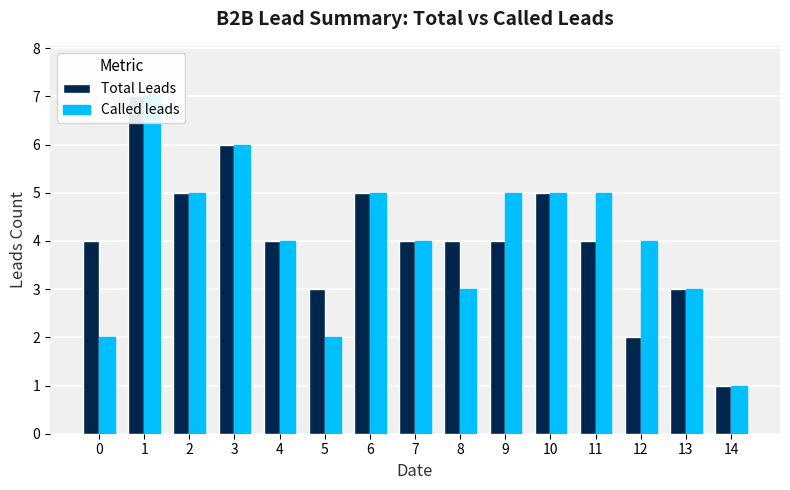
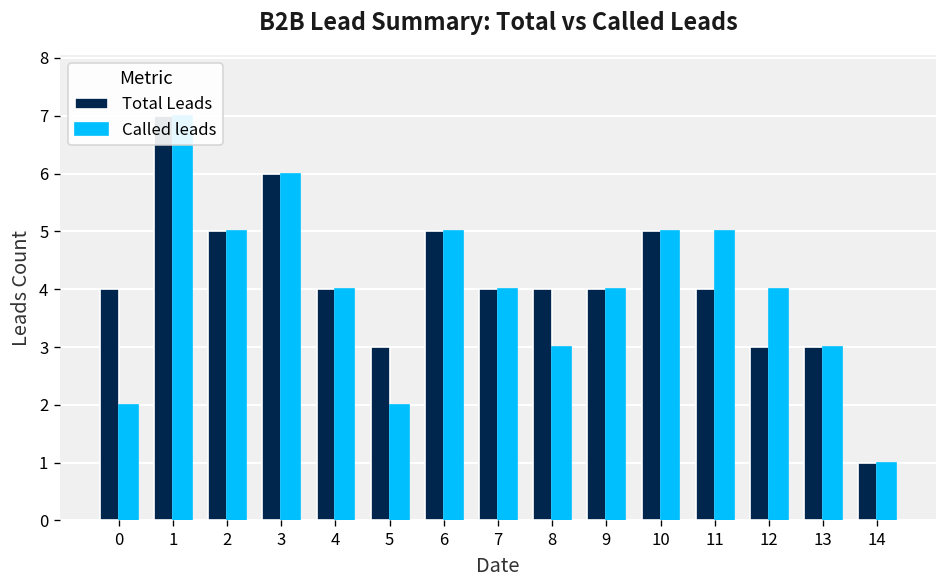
  {
    "Total Leads": {
      "0": 4,
      "2": 5,
      "3": 6,
      "4": 4,
      "5": 3,
      "6": 5,
      "7": 4,
      "8": 4,
      "9": 4,
      "10": 5,
      "11": 4,
-     "12": 2,
+     "12": 3,
      "13": 3,
      "14": 1
    },
    "Called leads": {
      "0": 2,
      "2": 5,
      "3": 6,
      "4": 4,
      "5": 2,
      "6": 5,
      "7": 4,
      "8": 3,
-     "9": 5,
+     "9": 4,
      "10": 5,
      "11": 5,
      "12": 4,
      "13": 3,
      "14": 1
    }
  }
